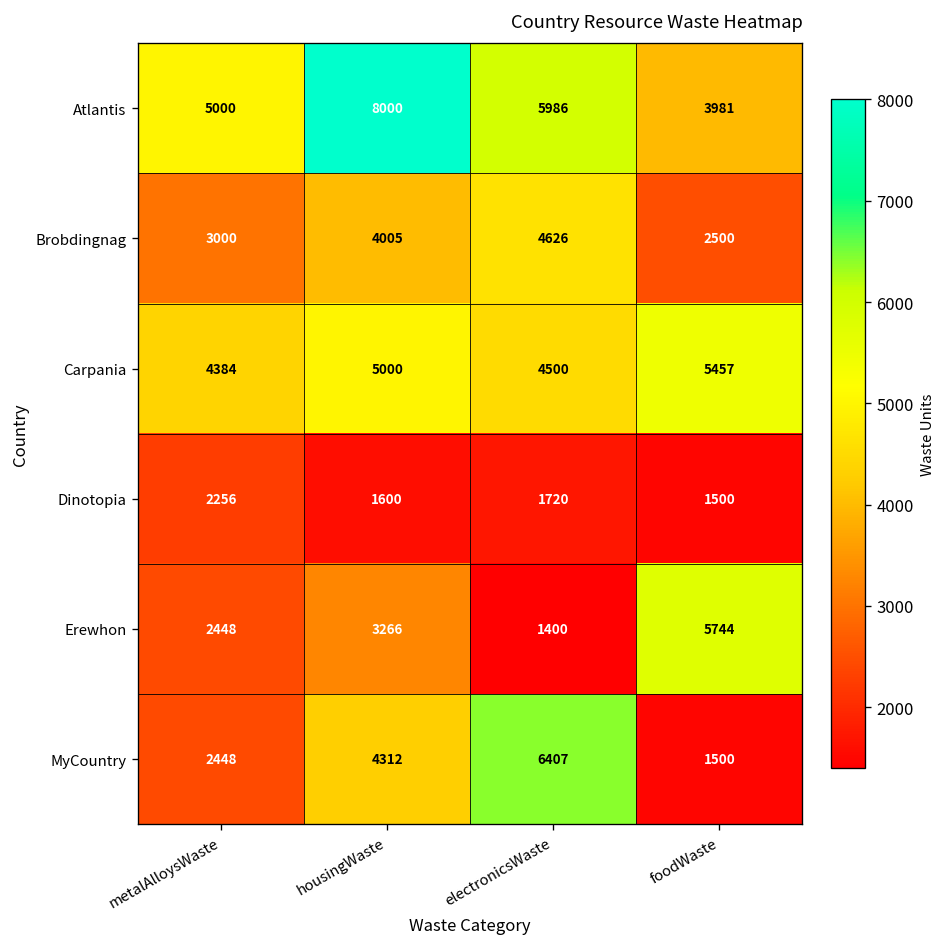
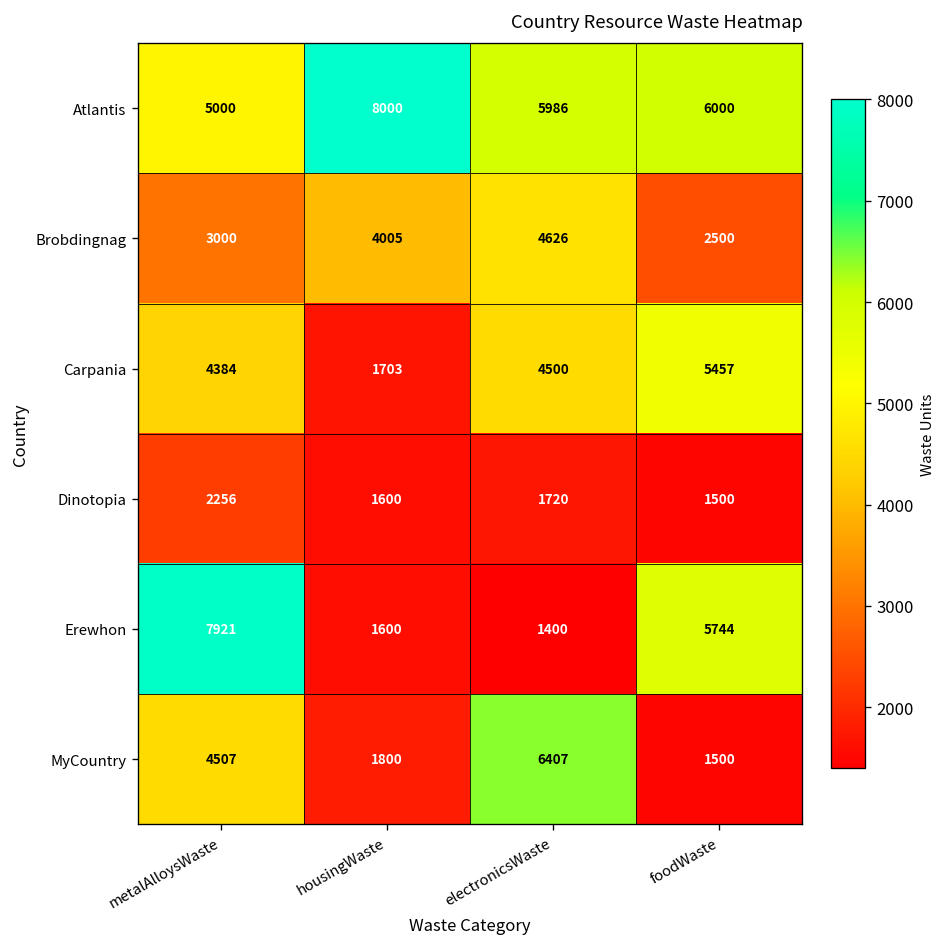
  {
    "Atlantis": {
      "metalAlloysWaste": 5000,
      "housingWaste": 8000,
      "electronicsWaste": 5986,
-     "foodWaste": 3981
+     "foodWaste": 6000
    },
    "Brobdingnag": {
      "metalAlloysWaste": 3000,
      "housingWaste": 4005,
      "electronicsWaste": 4626,
      "foodWaste": 2500
    },
    "Carpania": {
      "metalAlloysWaste": 4384,
-     "housingWaste": 5000,
+     "housingWaste": 1703,
      "electronicsWaste": 4500,
      "foodWaste": 5457
    },
    "Dinotopia": {
      "metalAlloysWaste": 2256,
      "housingWaste": 1600,
      "electronicsWaste": 1720,
      "foodWaste": 1500
    },
    "Erewhon": {
-     "metalAlloysWaste": 2448,
-     "housingWaste": 3266,
+     "metalAlloysWaste": 7921,
+     "housingWaste": 1600,
      "electronicsWaste": 1400,
      "foodWaste": 5744
    },
    "MyCountry": {
-     "metalAlloysWaste": 2448,
-     "housingWaste": 4312,
+     "metalAlloysWaste": 4507,
+     "housingWaste": 1800,
      "electronicsWaste": 6407,
      "foodWaste": 1500
    }
  }
